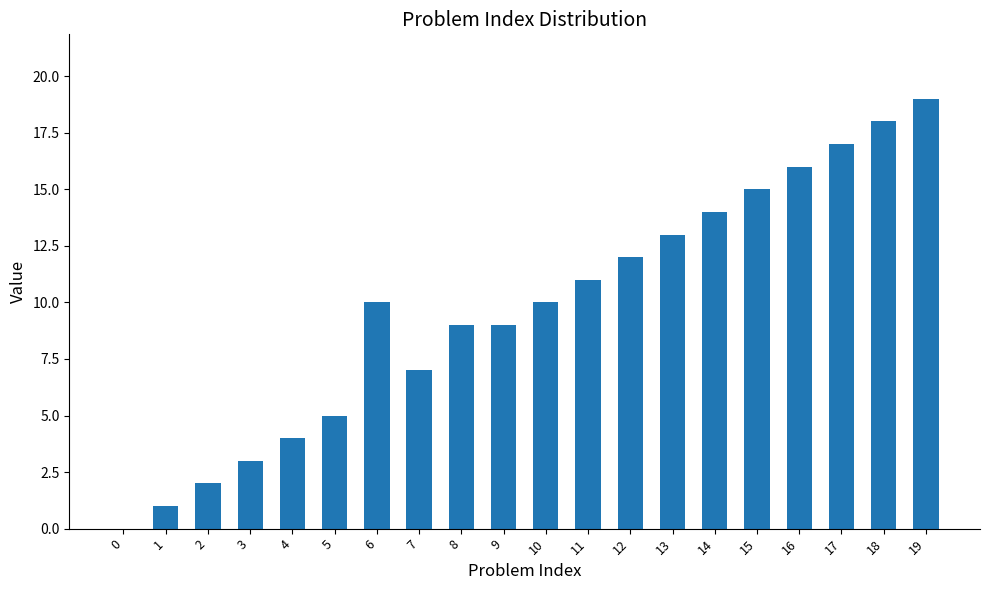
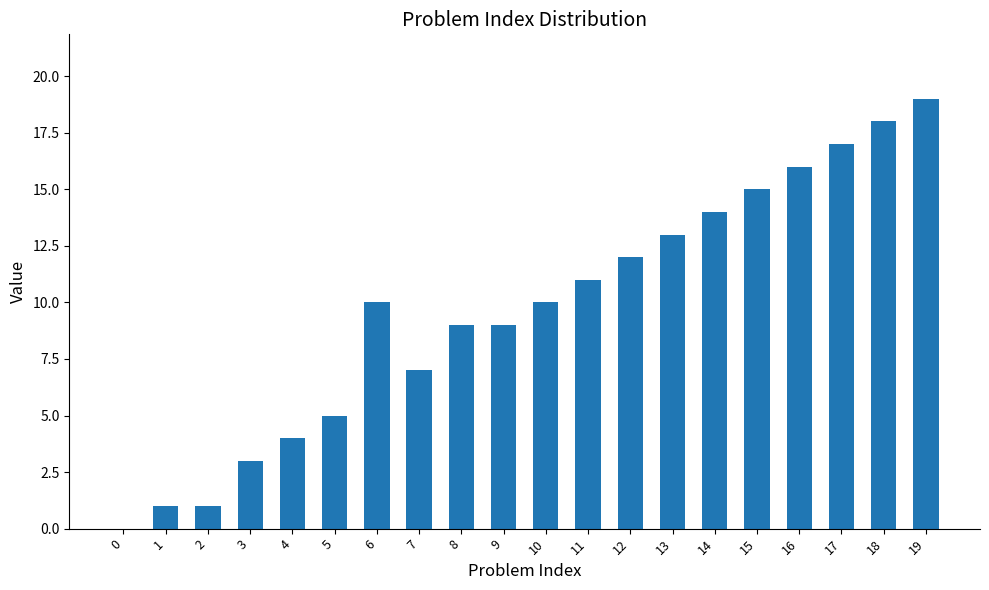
  {
    "0": 0,
    "1": 1,
-   "2": 2,
+   "2": 1,
    "3": 3,
    "4": 4,
    "5": 5,
    "6": 10,
    "7": 7,
    "8": 9,
    "9": 9,
    "10": 10,
    "11": 11,
    "12": 12,
    "13": 13,
    "14": 14,
    "15": 15,
    "16": 16,
    "17": 17,
    "18": 18,
    "19": 19
  }
